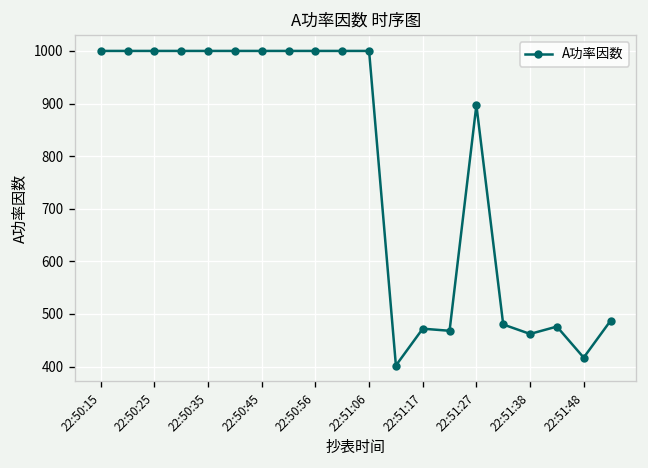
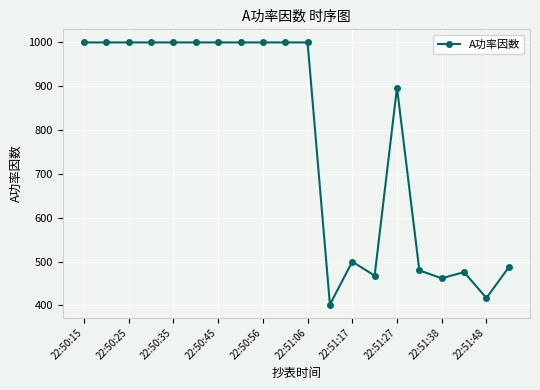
  {
    "22:50:15": 1000,
    "22:50:25": 1000,
    "22:50:35": 1000,
    "22:50:45": 1000,
    "22:50:56": 1000,
    "22:51:06": 1000,
-   "22:51:17": 470,
+   "22:51:17": 500,
    "22:51:27": 900,
    "22:51:38": 460,
    "22:51:48": 420
  }
